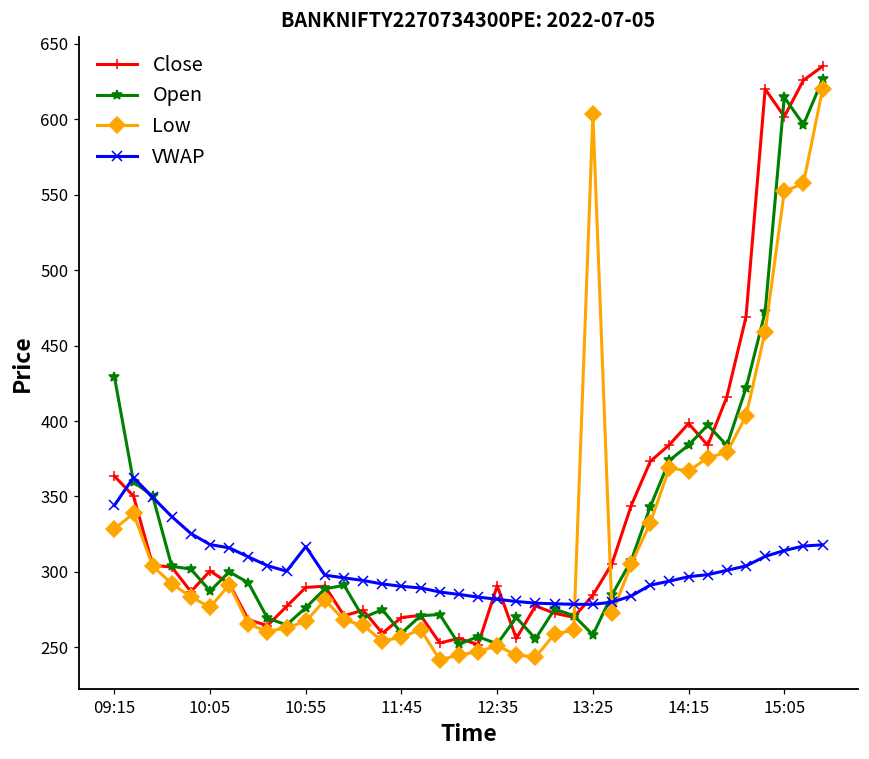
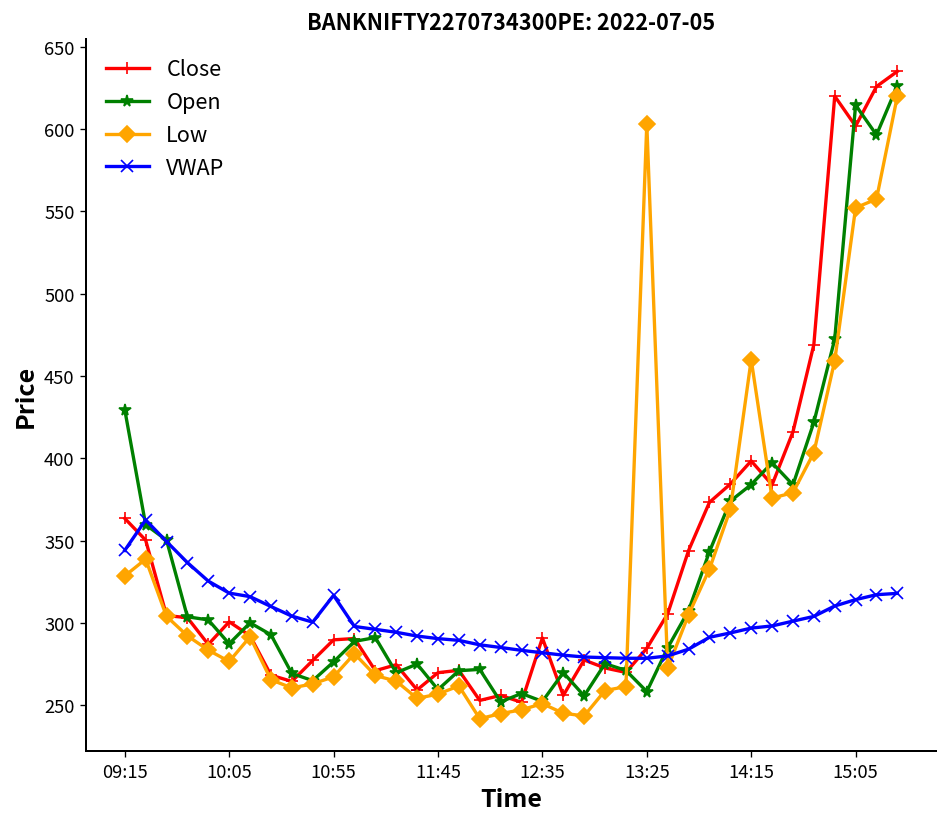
  {
    "Close": {
      "09:15": 363,
      "10:05": 301,
      "10:55": 290,
      "11:45": 270,
      "12:35": 291,
      "13:25": 285,
      "14:15": 398,
      "15:05": 602
    },
    "Open": {
      "09:15": 430,
      "10:05": 287,
      "10:55": 276,
      "11:45": 260,
      "13:25": 258,
      "14:15": 384,
      "15:05": 615
    },
    "Low": {
      "09:15": 329,
      "10:05": 277,
      "10:55": 267,
      "11:45": 257,
      "13:25": 603,
-     "14:15": 367,
+     "14:15": 460,
      "15:05": 552
    },
    "VWAP": {
      "09:15": 344,
      "10:05": 318,
      "10:55": 317,
      "11:45": 290,
      "12:35": 282,
      "13:25": 279,
      "14:15": 297,
      "15:05": 314
    }
  }
